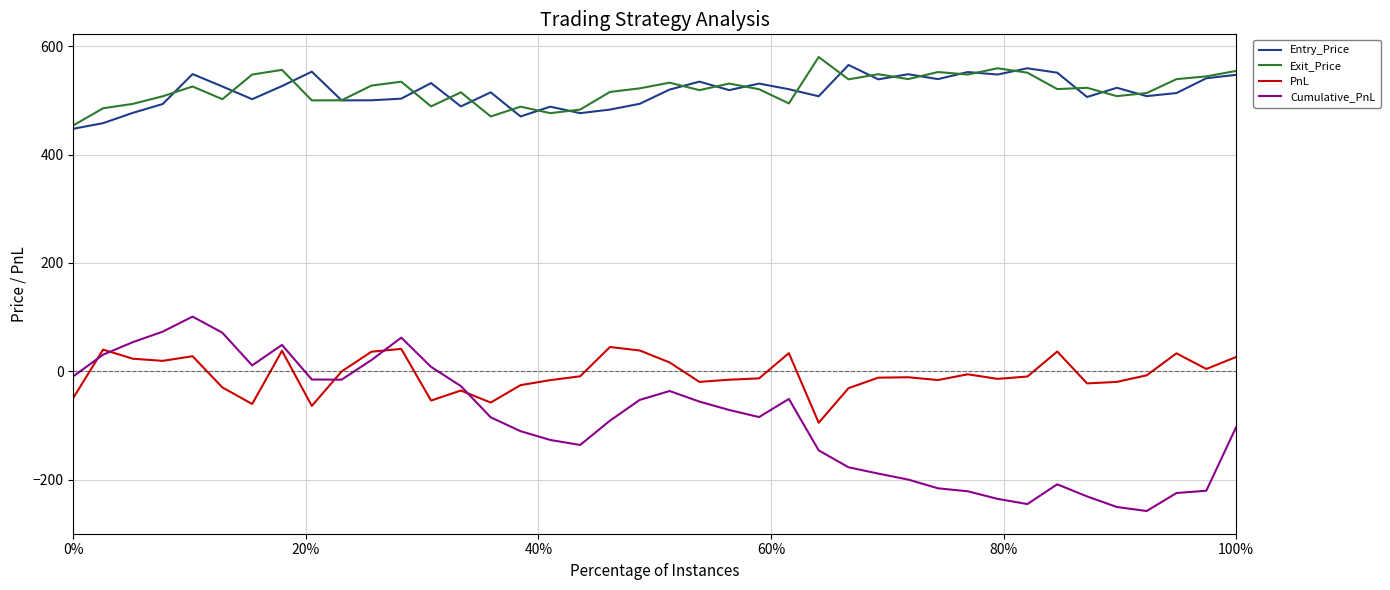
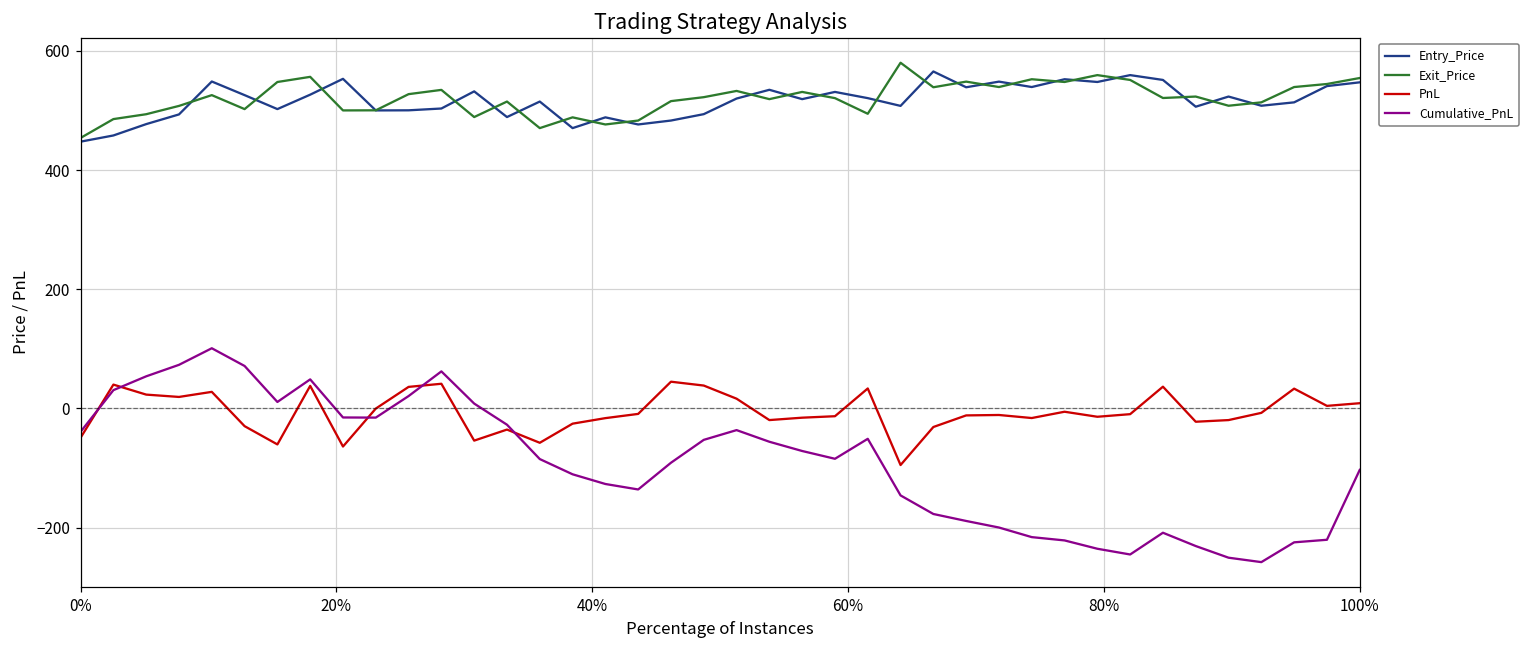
  {
    "Entry_Price": {
      "0%": 450,
      "100%": 550
    },
    "Exit_Price": {
      "0%": 450,
      "100%": 550
    },
    "PnL": {
      "0%": -50,
-     "100%": 30
+     "100%": 10
    },
    "Cumulative_PnL": {
-     "0%": -10,
+     "0%": -40,
      "100%": -100
    }
  }
